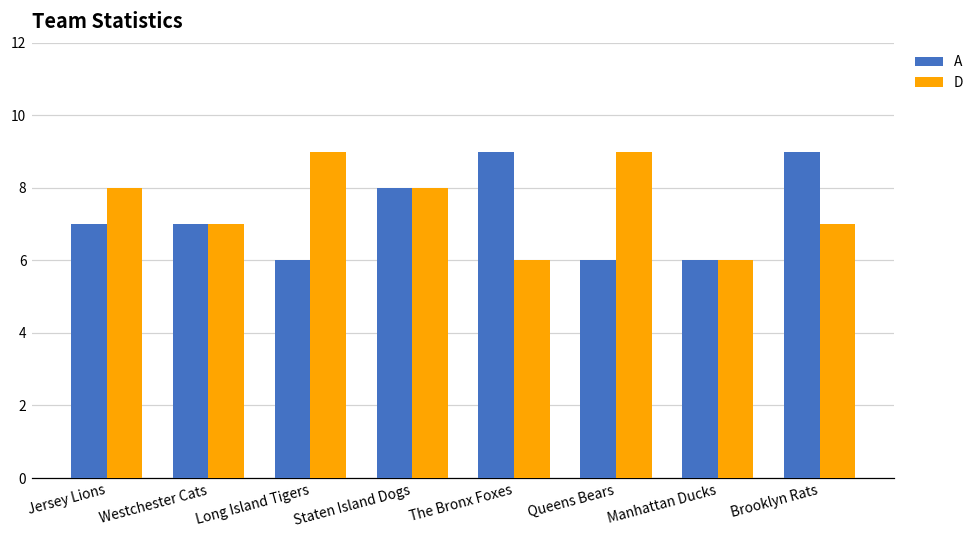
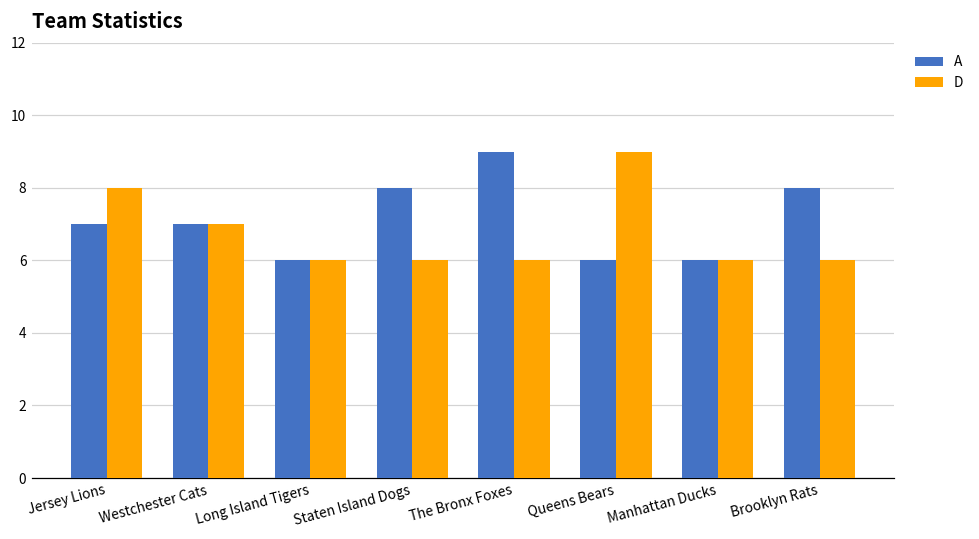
  {
    "A": {
      "Jersey Lions": 7,
      "Westchester Cats": 7,
      "Long Island Tigers": 6,
      "Staten Island Dogs": 8,
      "The Bronx Foxes": 9,
      "Queens Bears": 6,
      "Manhattan Ducks": 6,
-     "Brooklyn Rats": 9
+     "Brooklyn Rats": 8
    },
    "D": {
      "Jersey Lions": 8,
      "Westchester Cats": 7,
-     "Long Island Tigers": 9,
-     "Staten Island Dogs": 8,
+     "Long Island Tigers": 6,
+     "Staten Island Dogs": 6,
      "The Bronx Foxes": 6,
      "Queens Bears": 9,
      "Manhattan Ducks": 6,
-     "Brooklyn Rats": 7
+     "Brooklyn Rats": 6
    }
  }
